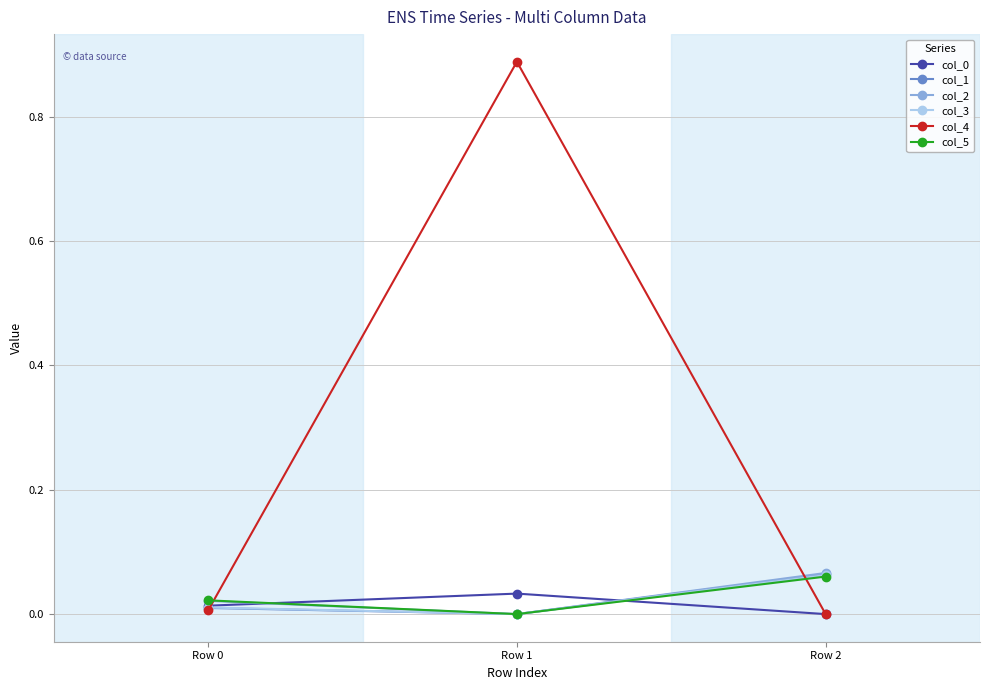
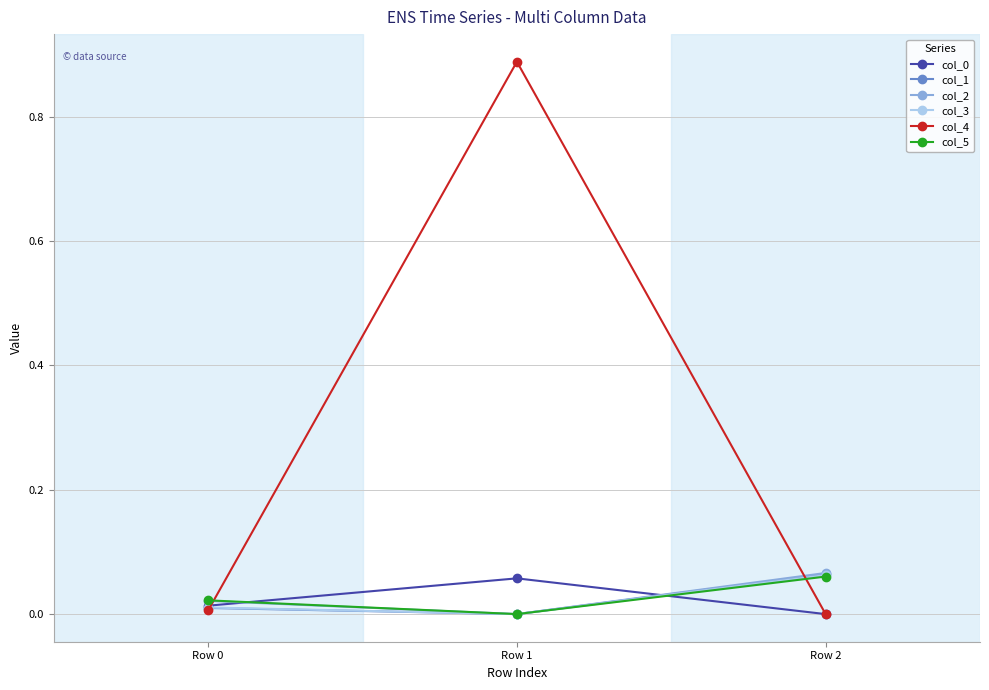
  {
    "col_0": {
-     "Row 1": 0.03
+     "Row 1": 0.06
    },
    "col_4": {
      "Row 1": 0.89
    }
  }
